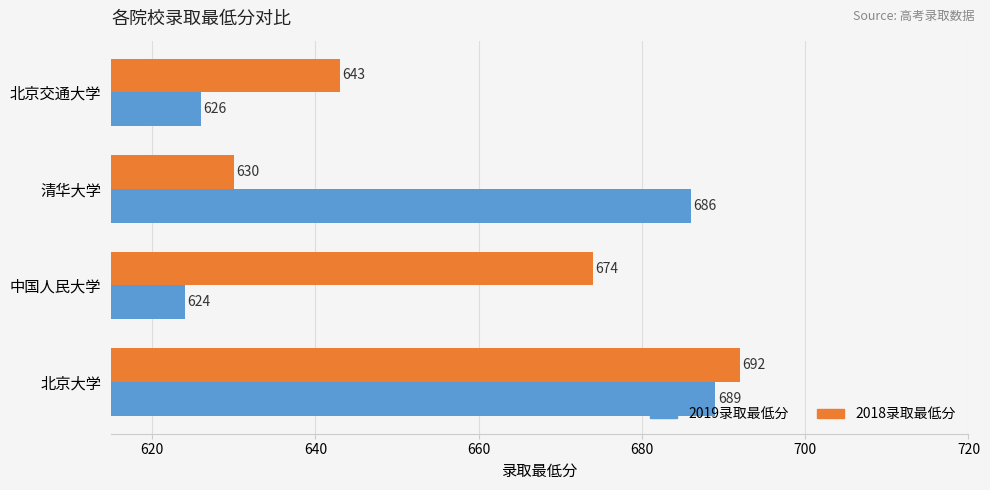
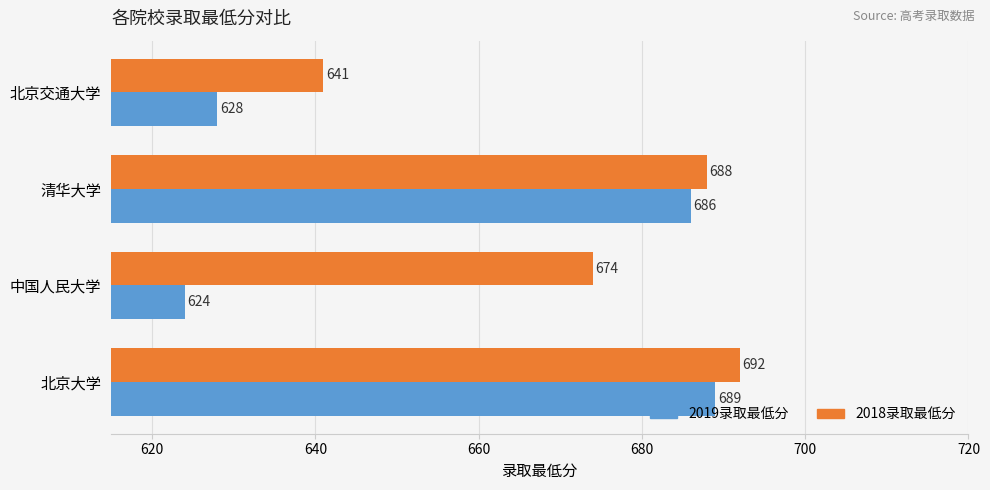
  {
    "2019录取最低分": {
-     "北京交通大学": 626,
+     "北京交通大学": 628,
      "清华大学": 686,
      "中国人民大学": 624,
      "北京大学": 689
    },
    "2018录取最低分": {
-     "北京交通大学": 643,
-     "清华大学": 630,
+     "北京交通大学": 641,
+     "清华大学": 688,
      "中国人民大学": 674,
      "北京大学": 692
    }
  }
